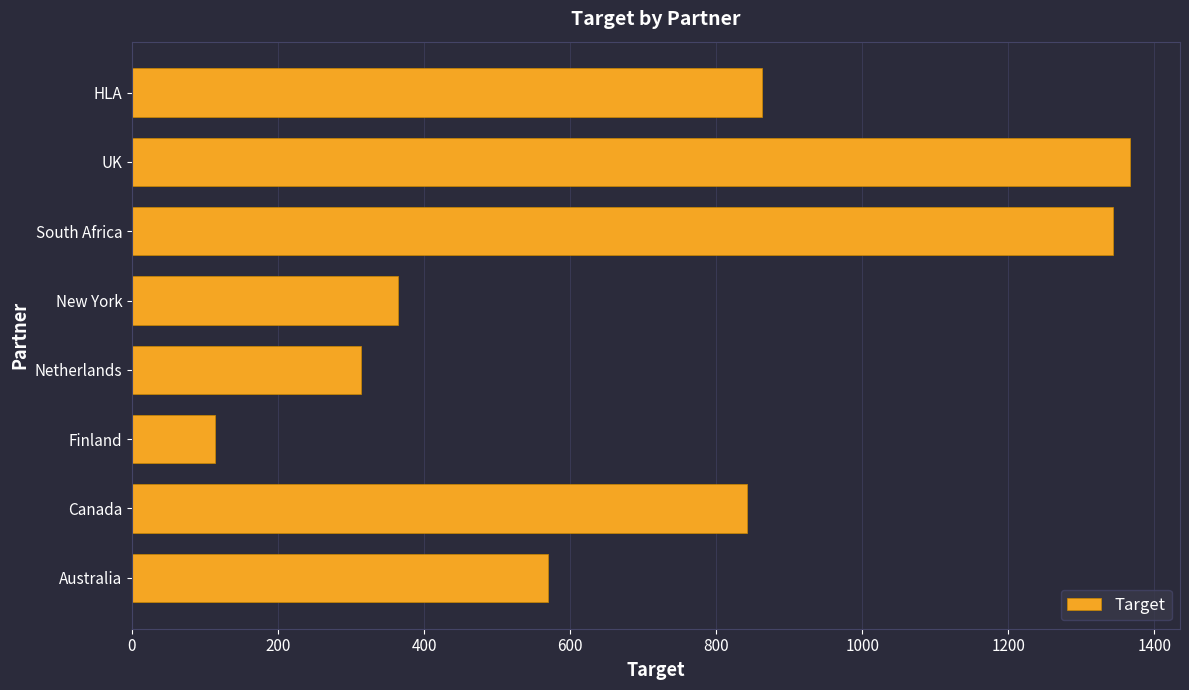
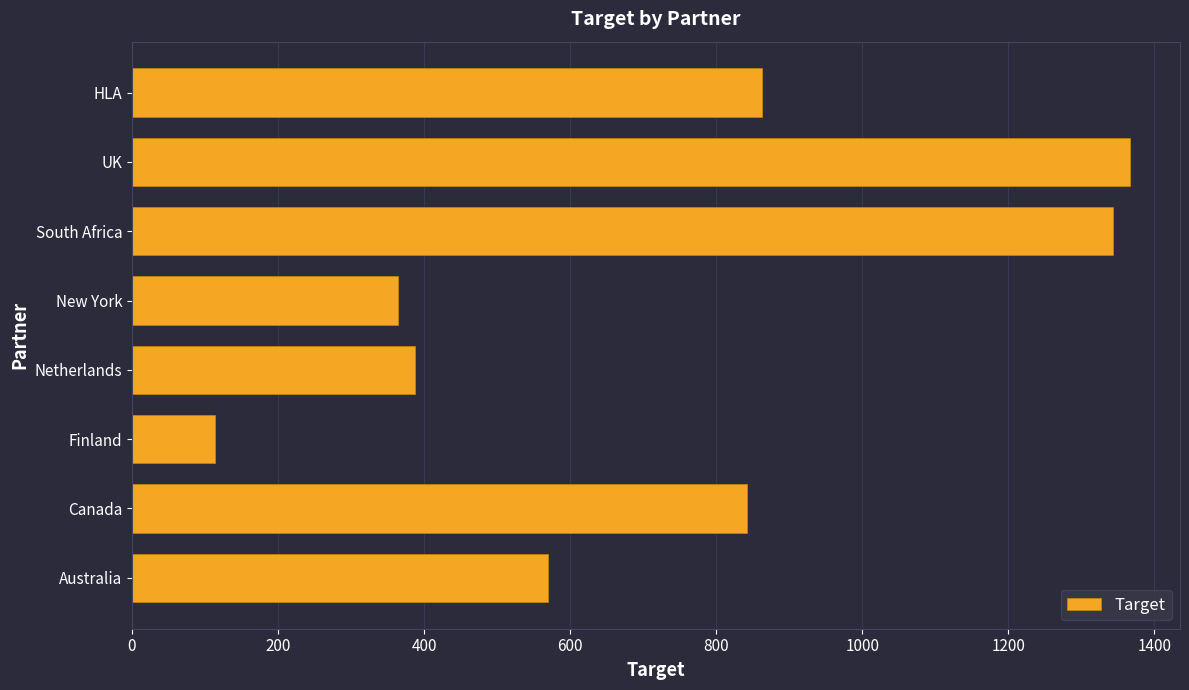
  {
    "HLA": 860,
    "UK": 1370,
    "South Africa": 1340,
    "New York": 360,
-   "Netherlands": 310,
+   "Netherlands": 390,
    "Finland": 110,
    "Canada": 840,
    "Australia": 570
  }
